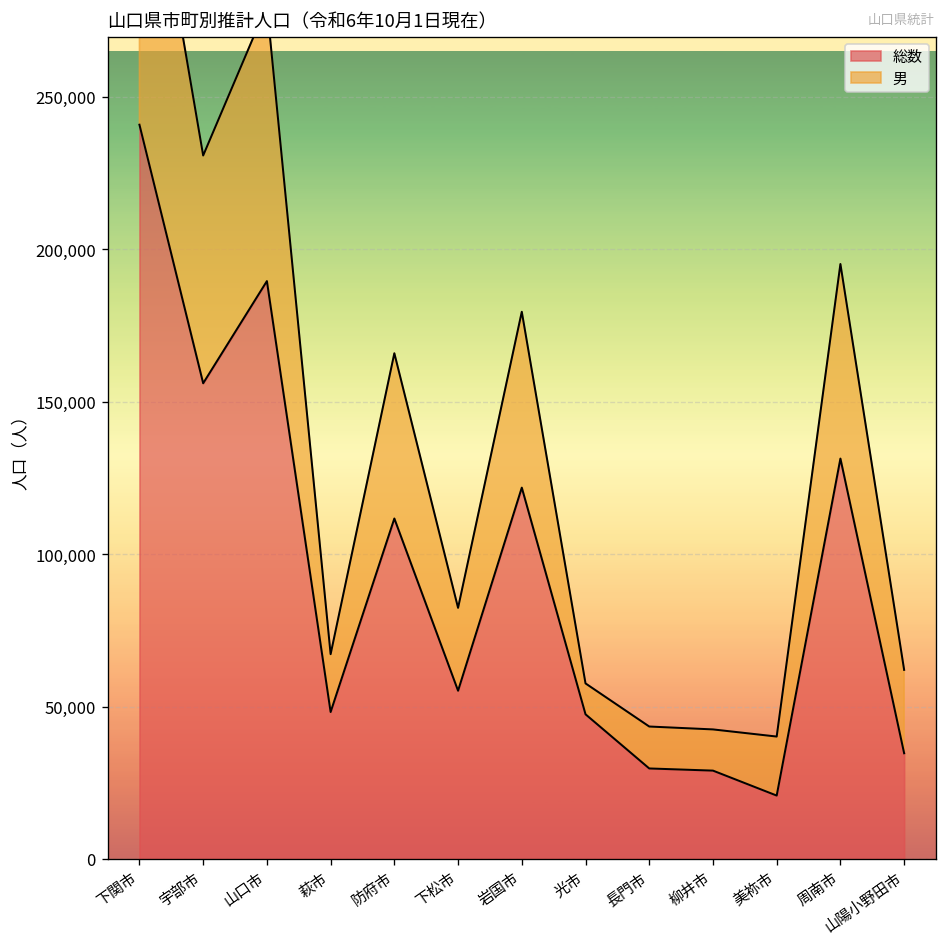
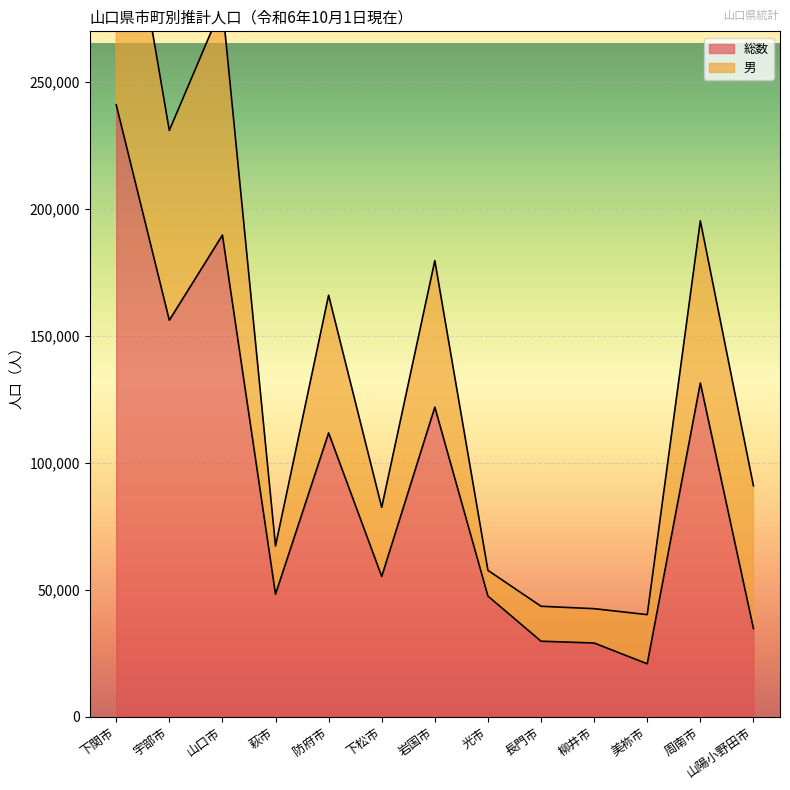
  {
    "総数": {
      "下関市": "241,000",
      "宇部市": "156,000",
      "山口市": "190,000",
      "萩市": "48,000",
      "防府市": "112,000",
      "下松市": "55,000",
      "岩国市": "122,000",
      "光市": "47,000",
      "長門市": "30,000",
      "柳井市": "29,000",
      "美祢市": "21,000",
      "周南市": "131,000",
      "山陽小野田市": "35,000"
    },
    "男": {
      "宇部市": "75,000",
      "萩市": "19,000",
      "防府市": "54,000",
      "下松市": "27,000",
      "岩国市": "58,000",
      "光市": "10,000",
      "長門市": "14,000",
      "柳井市": "14,000",
      "美祢市": "19,000",
      "周南市": "64,000",
-     "山陽小野田市": "27,000"
+     "山陽小野田市": "56,000"
    }
  }
